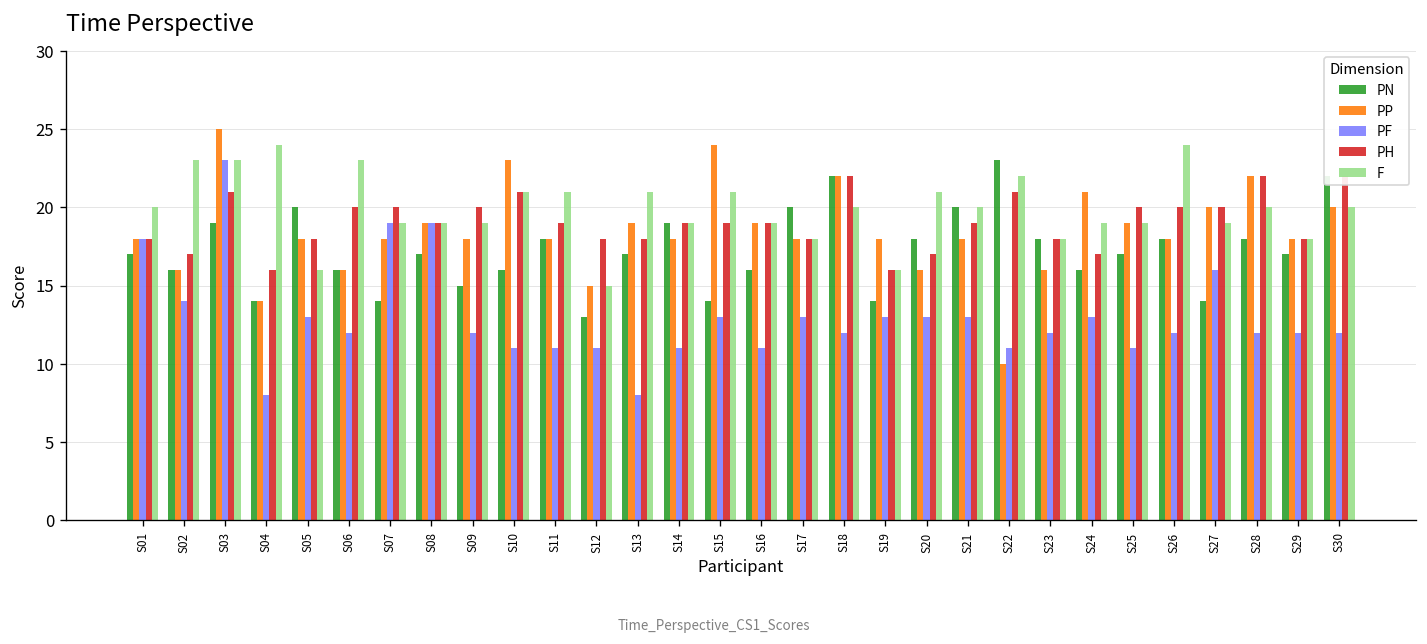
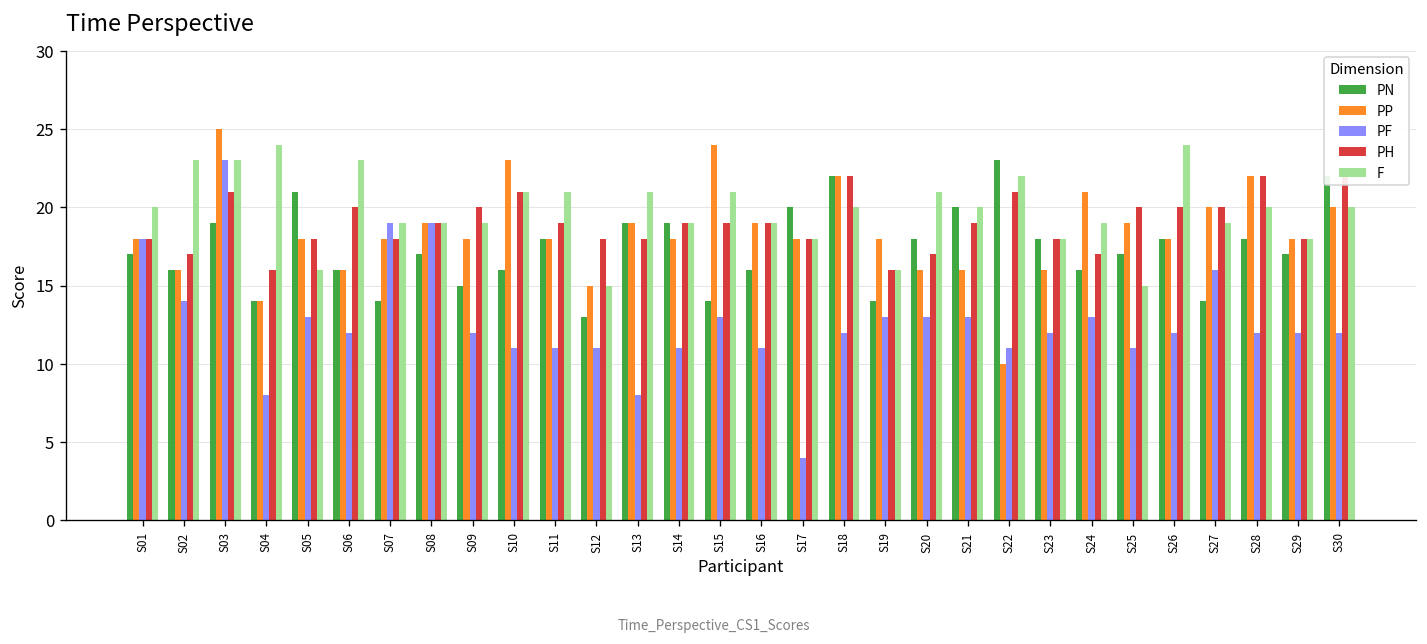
  {
    "PN": {
      "S01": 17,
      "S02": 16,
      "S03": 19,
      "S04": 14,
-     "S05": 20,
+     "S05": 21,
      "S06": 16,
      "S07": 14,
      "S08": 17,
      "S09": 15,
      "S10": 16,
      "S11": 18,
      "S12": 13,
-     "S13": 17,
+     "S13": 19,
      "S14": 19,
      "S15": 14,
      "S16": 16,
      "S17": 20,
      "S18": 22,
      "S19": 14,
      "S20": 18,
      "S21": 20,
      "S22": 23,
      "S23": 18,
      "S24": 16,
      "S25": 17,
      "S26": 18,
      "S27": 14,
      "S28": 18,
      "S29": 17
    },
    "PP": {
      "S01": 18,
      "S02": 16,
      "S03": 25,
      "S04": 14,
      "S05": 18,
      "S06": 16,
      "S07": 18,
      "S08": 19,
      "S09": 18,
      "S10": 23,
      "S11": 18,
      "S12": 15,
      "S13": 19,
      "S14": 18,
      "S15": 24,
      "S16": 19,
      "S17": 18,
      "S18": 22,
      "S19": 18,
      "S20": 16,
-     "S21": 18,
+     "S21": 16,
      "S22": 10,
      "S23": 16,
      "S24": 21,
      "S25": 19,
      "S26": 18,
      "S27": 20,
      "S28": 22,
      "S29": 18,
      "S30": 20
    },
    "PF": {
      "S01": 18,
      "S02": 14,
      "S03": 23,
      "S04": 8,
      "S05": 13,
      "S06": 12,
      "S07": 19,
      "S08": 19,
      "S09": 12,
      "S10": 11,
      "S11": 11,
      "S12": 11,
      "S13": 8,
      "S14": 11,
      "S15": 13,
      "S16": 11,
-     "S17": 13,
+     "S17": 4,
      "S18": 12,
      "S19": 13,
      "S20": 13,
      "S21": 13,
      "S22": 11,
      "S23": 12,
      "S24": 13,
      "S25": 11,
      "S26": 12,
      "S27": 16,
      "S28": 12,
      "S29": 12,
      "S30": 12
    },
    "PH": {
      "S01": 18,
      "S02": 17,
      "S03": 21,
      "S04": 16,
      "S05": 18,
      "S06": 20,
-     "S07": 20,
+     "S07": 18,
      "S08": 19,
      "S09": 20,
      "S10": 21,
      "S11": 19,
      "S12": 18,
      "S13": 18,
      "S14": 19,
      "S15": 19,
      "S16": 19,
      "S17": 18,
      "S18": 22,
      "S19": 16,
      "S20": 17,
      "S21": 19,
      "S22": 21,
      "S23": 18,
      "S24": 17,
      "S25": 20,
      "S26": 20,
      "S27": 20,
      "S28": 22,
      "S29": 18
    },
    "F": {
      "S01": 20,
      "S02": 23,
      "S03": 23,
      "S04": 24,
      "S05": 16,
      "S06": 23,
      "S07": 19,
      "S08": 19,
      "S09": 19,
      "S10": 21,
      "S11": 21,
      "S12": 15,
      "S13": 21,
      "S14": 19,
      "S15": 21,
      "S16": 19,
      "S17": 18,
      "S18": 20,
      "S19": 16,
      "S20": 21,
      "S21": 20,
      "S22": 22,
      "S23": 18,
      "S24": 19,
-     "S25": 19,
+     "S25": 15,
      "S26": 24,
      "S27": 19,
      "S28": 20,
      "S29": 18,
      "S30": 20
    }
  }
